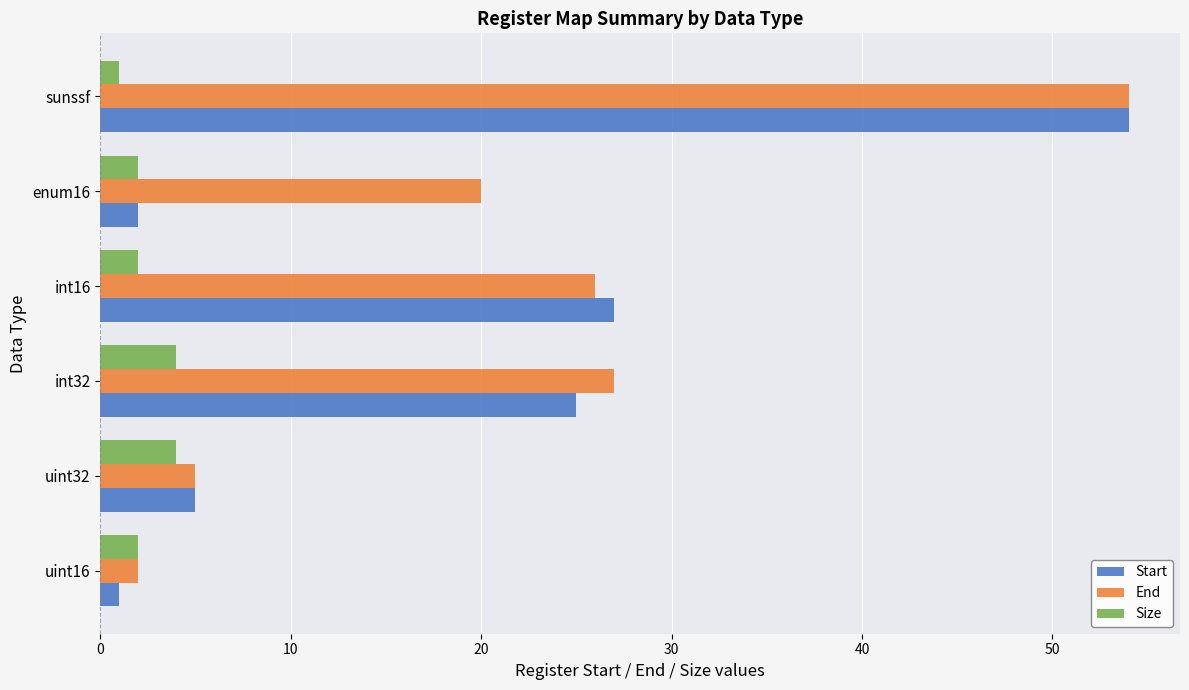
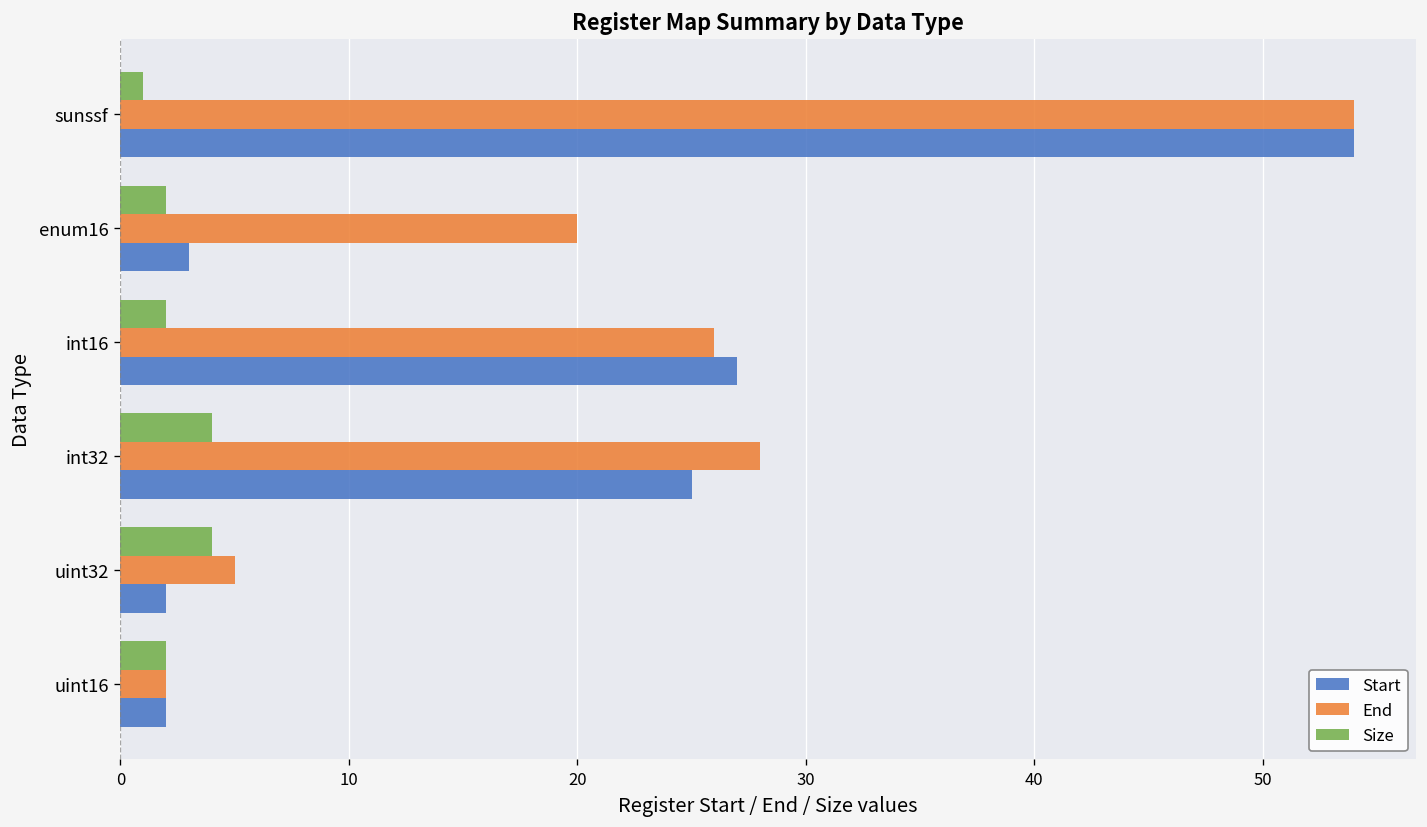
  {
    "Start": {
      "sunssf": 54,
-     "enum16": 2,
+     "enum16": 3,
      "int16": 27,
      "int32": 25,
-     "uint32": 5,
-     "uint16": 1
+     "uint32": 2,
+     "uint16": 2
    },
    "End": {
      "sunssf": 54,
      "enum16": 20,
      "int16": 26,
-     "int32": 27,
+     "int32": 28,
      "uint32": 5,
      "uint16": 2
    },
    "Size": {
      "sunssf": 1,
      "enum16": 2,
      "int16": 2,
      "int32": 4,
      "uint32": 4,
      "uint16": 2
    }
  }
